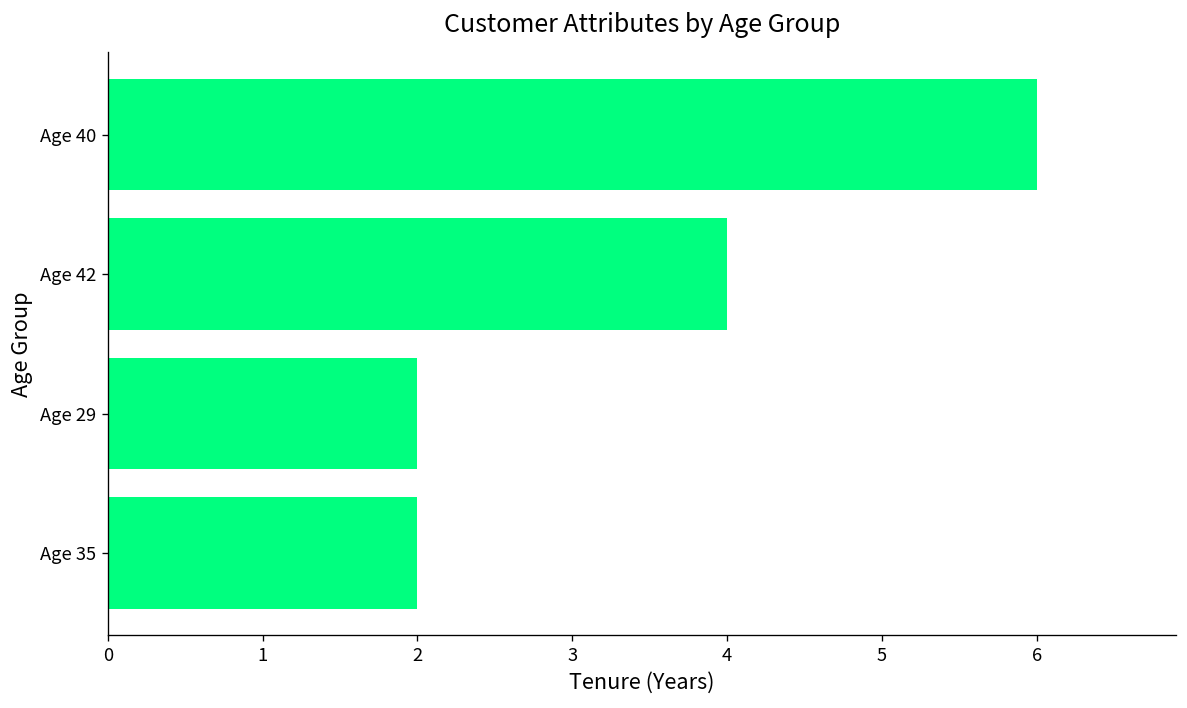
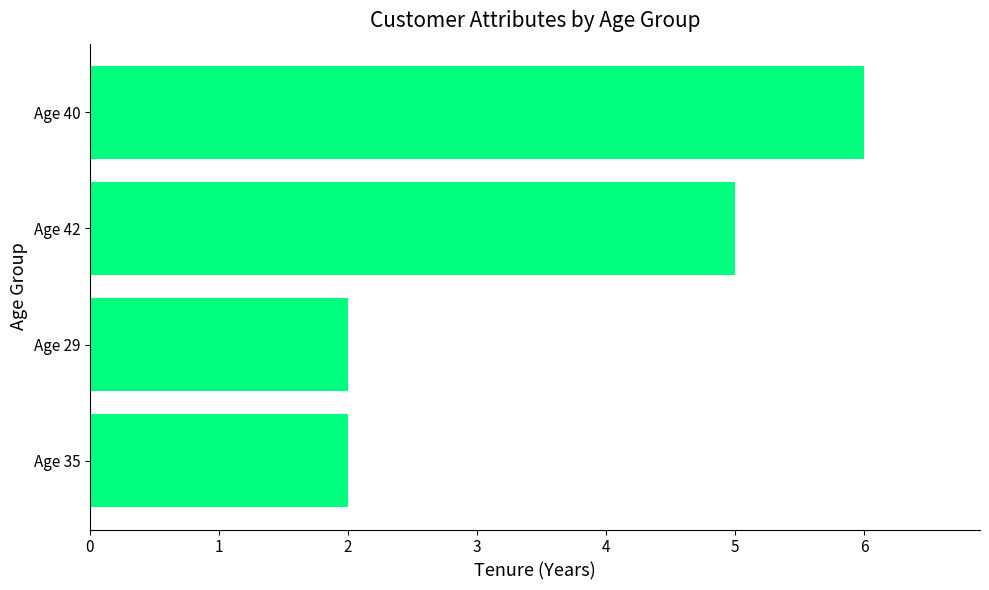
  {
    "Age 40": 6,
-   "Age 42": 4,
+   "Age 42": 5,
    "Age 29": 2,
    "Age 35": 2
  }
